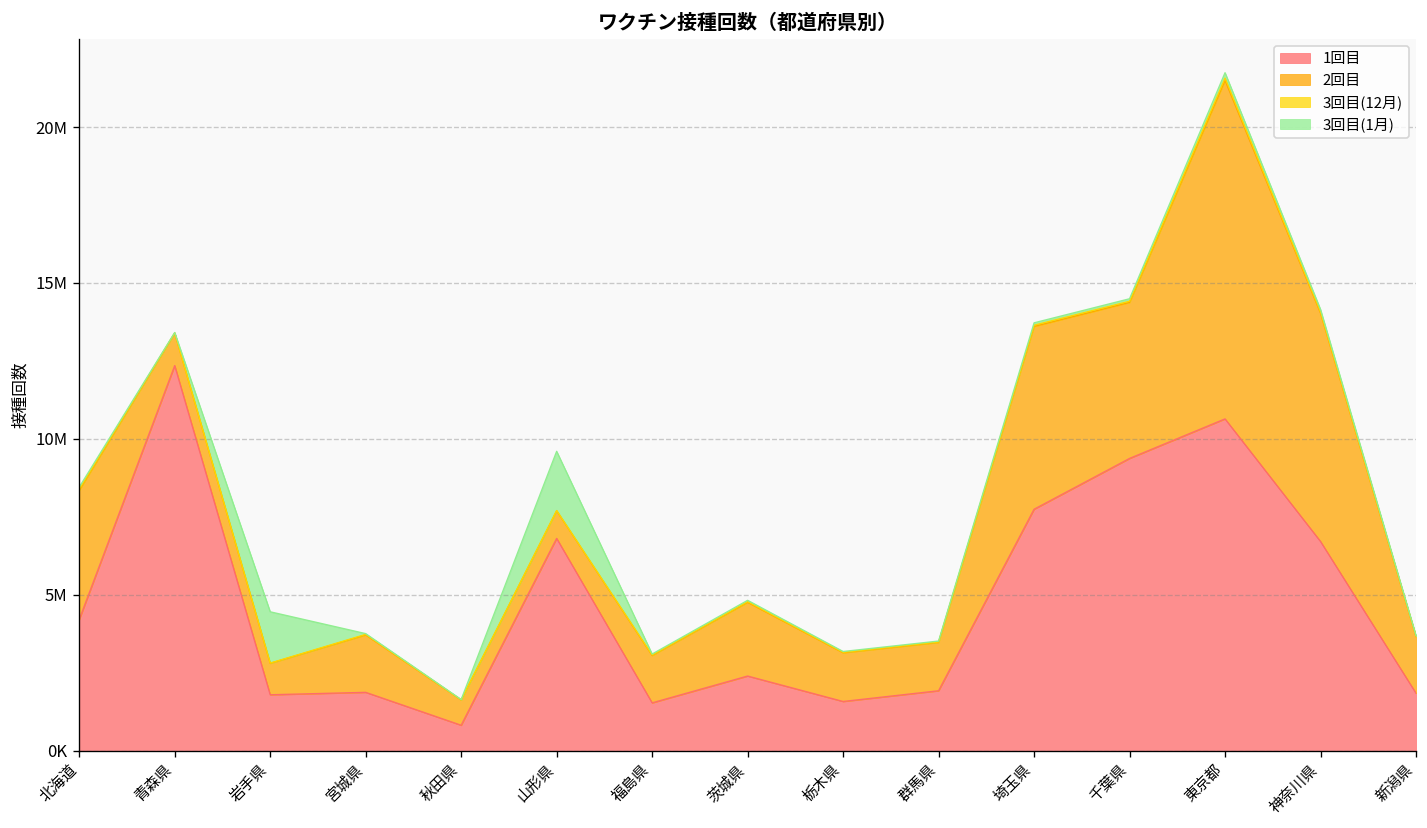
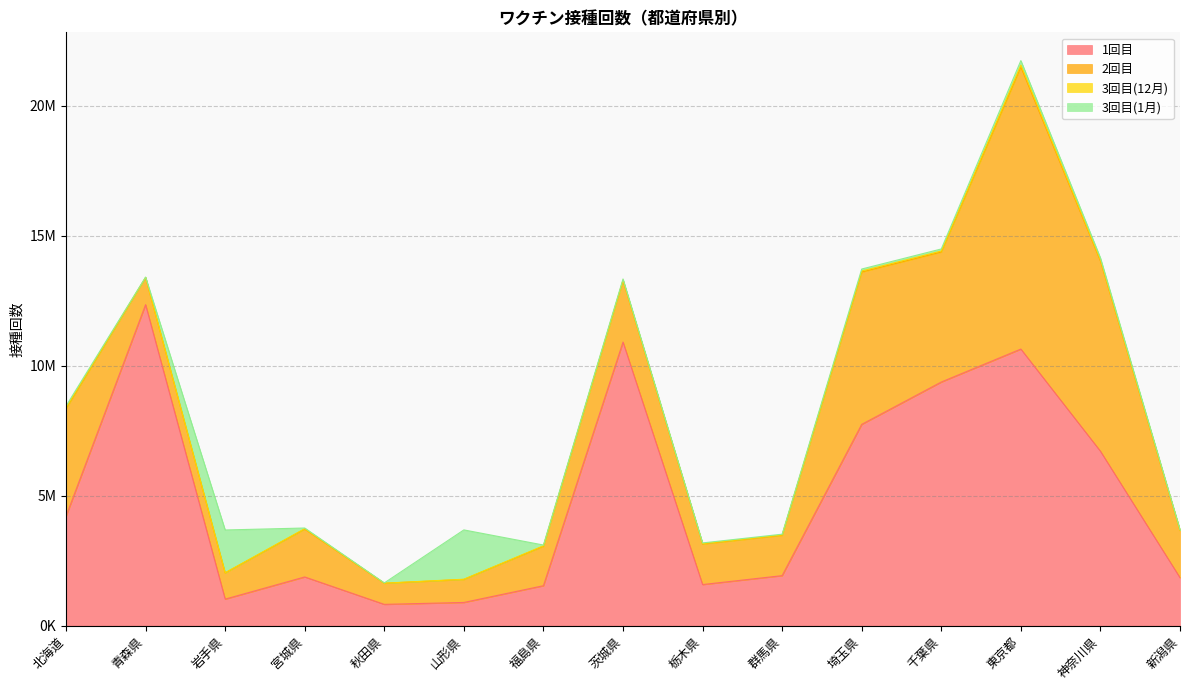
  {
    "1回目": {
      "北海道": 4200000,
      "青森県": 12400000,
-     "岩手県": 1800000,
+     "岩手県": 1000000,
      "宮城県": 1900000,
      "秋田県": 800000,
-     "山形県": 6800000,
+     "山形県": 900000,
      "福島県": 1500000,
-     "茨城県": 2400000,
+     "茨城県": 10900000,
      "栃木県": 1600000,
      "群馬県": 1900000,
      "埼玉県": 7700000,
      "千葉県": 9400000,
      "東京都": 10600000,
      "神奈川県": 6700000,
      "新潟県": 1800000
    },
    "3回目(1月)": {
      "岩手県": 1600000,
      "山形県": 1900000,
      "東京都": 200000
    }
  }
